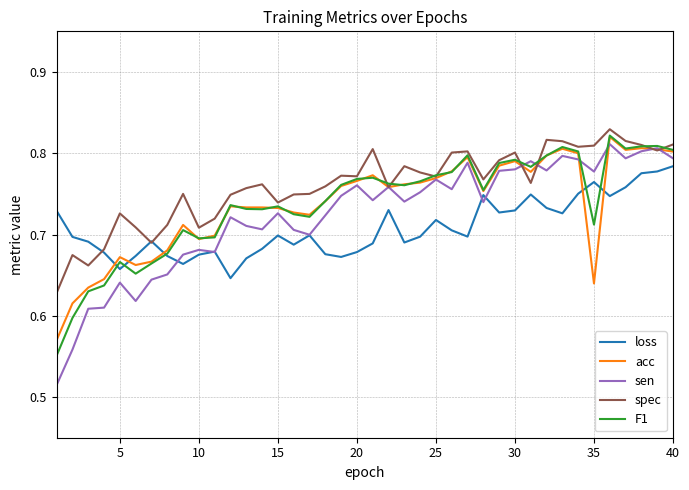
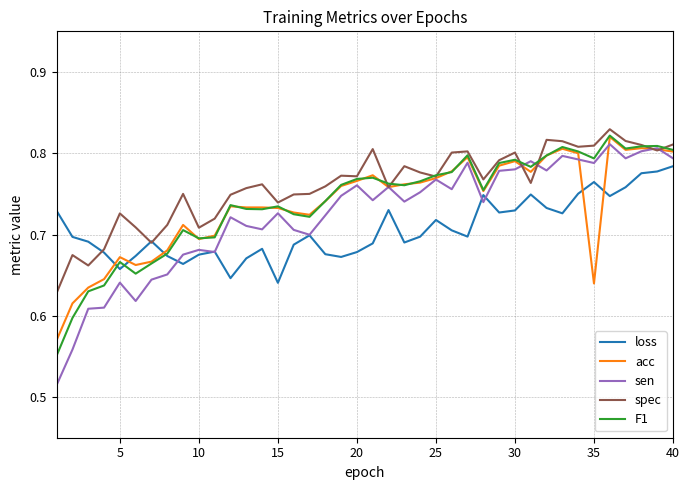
  {
    "loss": {
      "5": 0.66,
      "10": 0.68,
-     "15": 0.70,
+     "15": 0.64,
      "20": 0.68,
      "25": 0.72,
      "30": 0.73,
      "35": 0.76,
      "40": 0.78
    },
    "acc": {
      "5": 0.67,
      "35": 0.64
    },
    "sen": {
      "5": 0.64,
      "10": 0.68,
      "15": 0.73,
      "20": 0.76,
      "30": 0.78,
-     "35": 0.78,
+     "35": 0.79,
      "40": 0.79
    },
    "spec": {
      "5": 0.73,
      "10": 0.71,
      "15": 0.74,
      "20": 0.77,
      "30": 0.80,
      "35": 0.81,
      "40": 0.81
    },
    "F1": {
      "5": 0.67,
-     "35": 0.71
+     "35": 0.79
    }
  }
